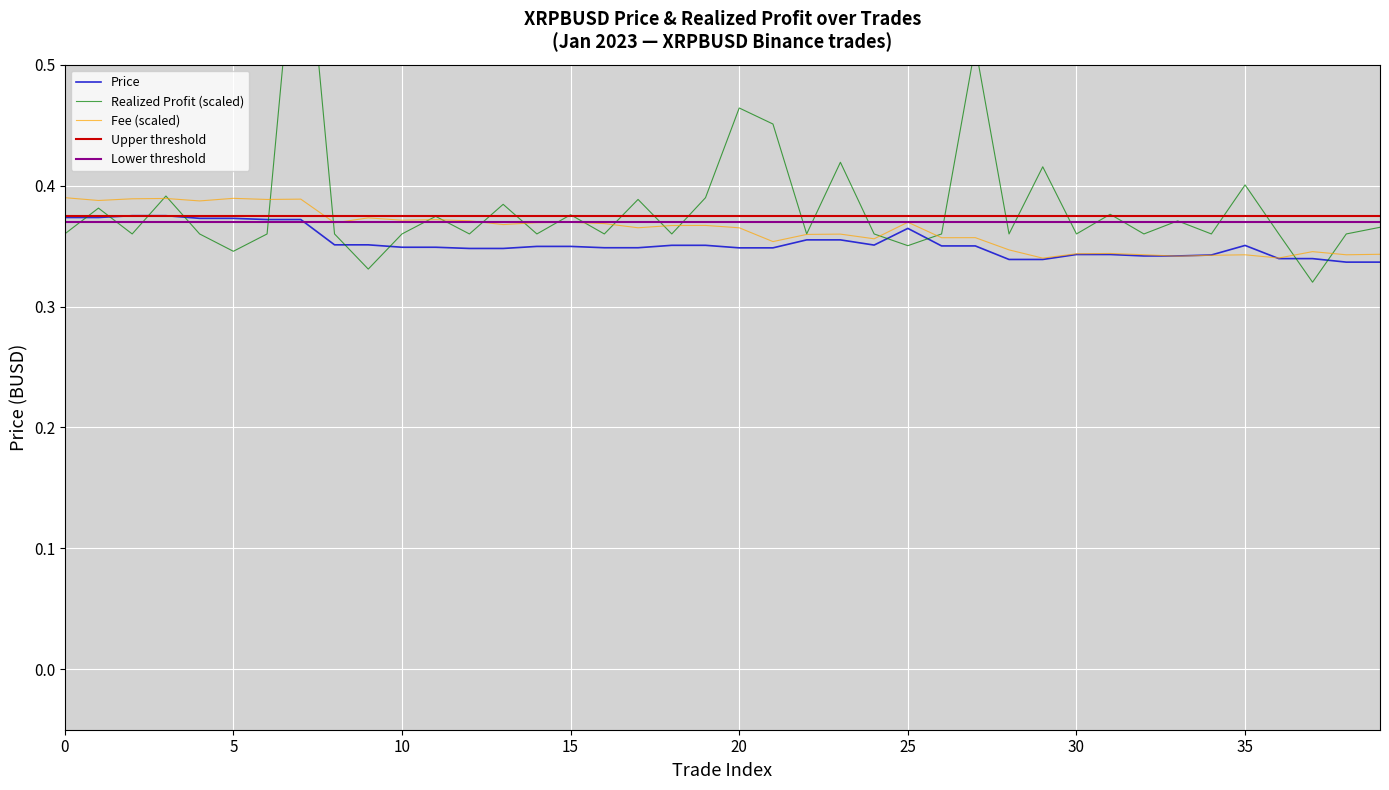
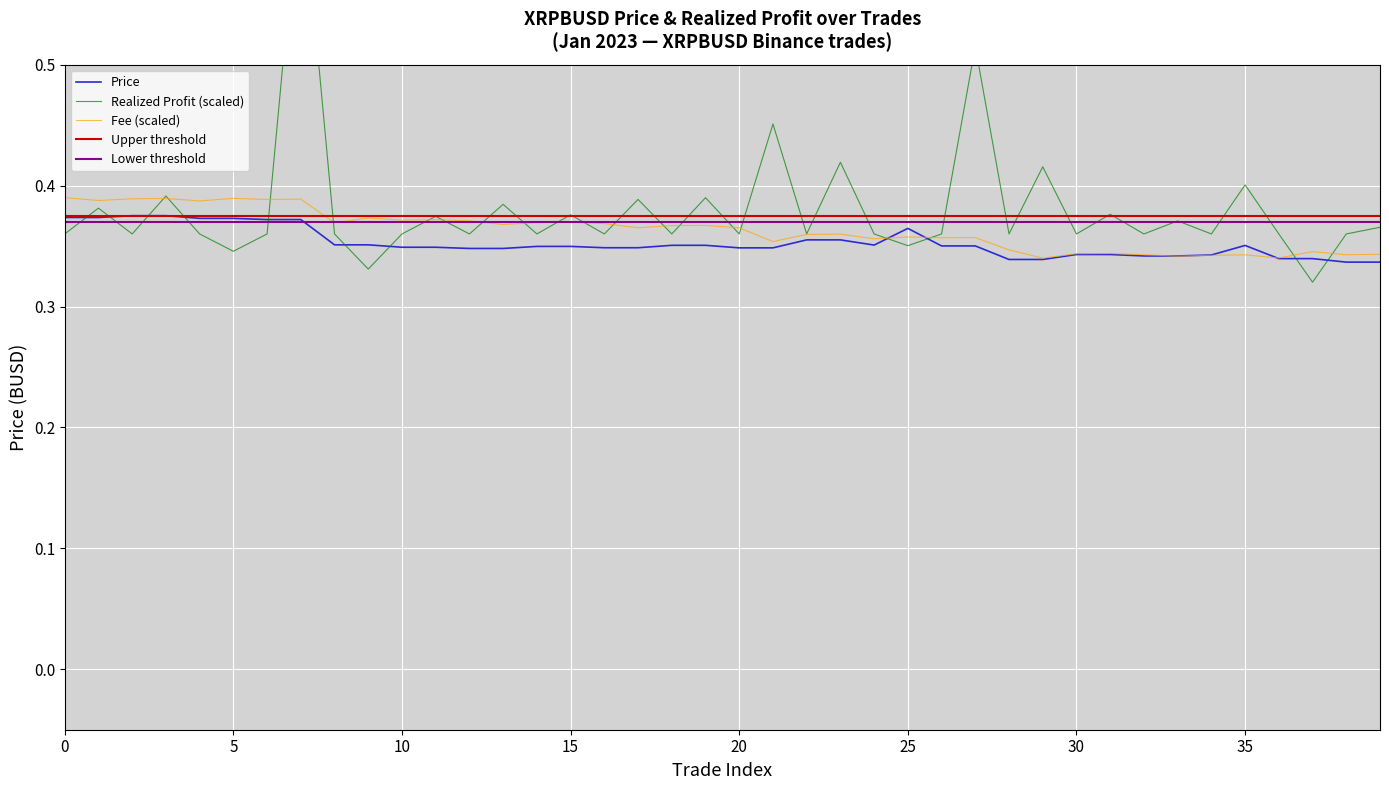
  {
    "Price": {
      "0": 0.374,
      "5": 0.373,
      "10": 0.349,
      "15": 0.350,
      "20": 0.349,
      "25": 0.365,
      "35": 0.351
    },
    "Realized Profit (scaled)": {
      "0": 0.360,
      "5": 0.346,
      "10": 0.360,
      "15": 0.376,
-     "20": 0.464,
+     "20": 0.360,
      "25": 0.350,
      "30": 0.360,
      "35": 0.401
    },
    "Fee (scaled)": {
      "0": 0.390,
      "5": 0.389,
      "10": 0.371,
      "15": 0.370,
      "20": 0.365,
-     "25": 0.370,
+     "25": 0.358,
      "35": 0.343
    }
  }
